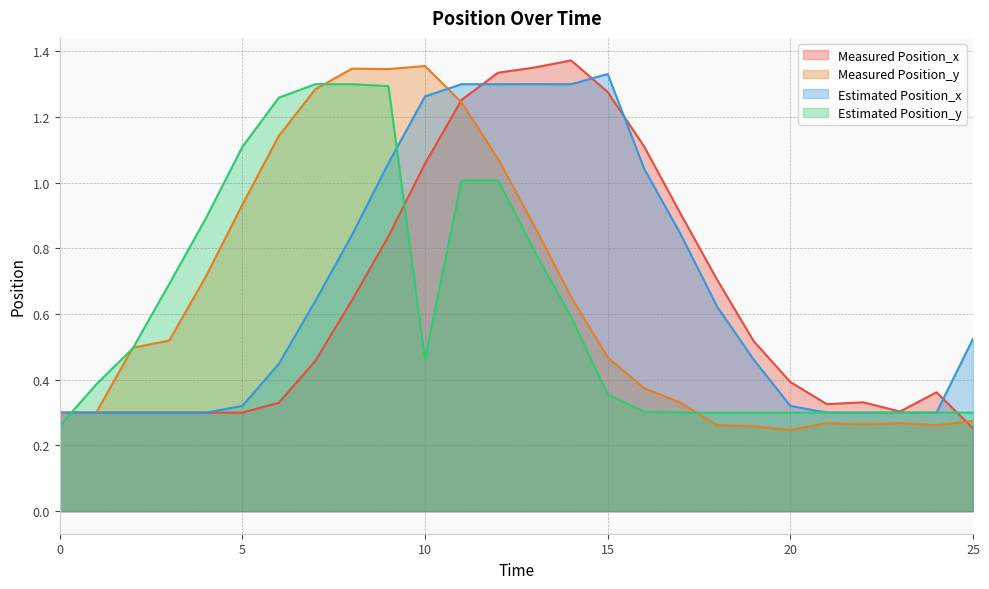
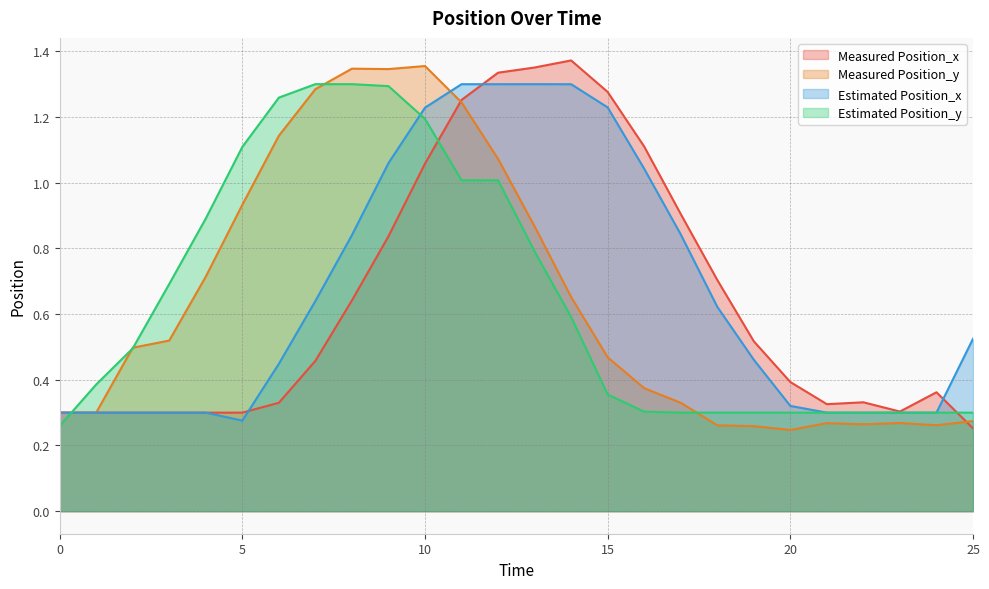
  {
    "Estimated Position_x": {
-     "5": 0.32,
-     "10": 1.26,
-     "15": 1.33,
+     "5": 0.28,
+     "10": 1.23,
+     "15": 1.23,
      "20": 0.32,
      "25": 0.52
    },
    "Estimated Position_y": {
      "0": 0.26,
      "5": 1.11,
-     "10": 0.46,
+     "10": 1.19,
      "15": 0.36,
      "20": 0.30,
      "25": 0.30
    }
  }
